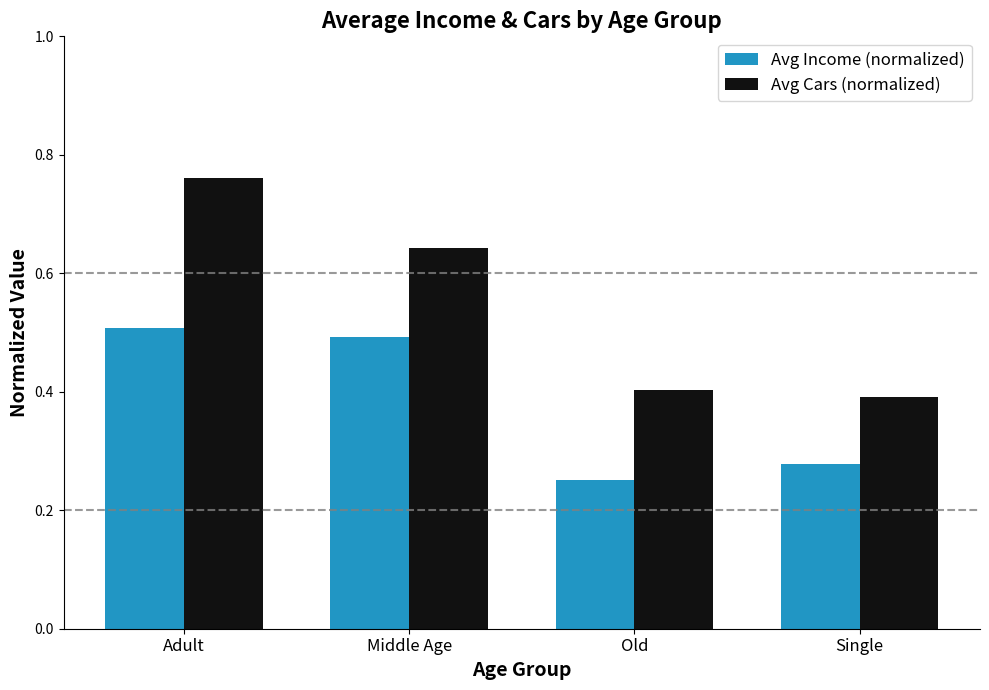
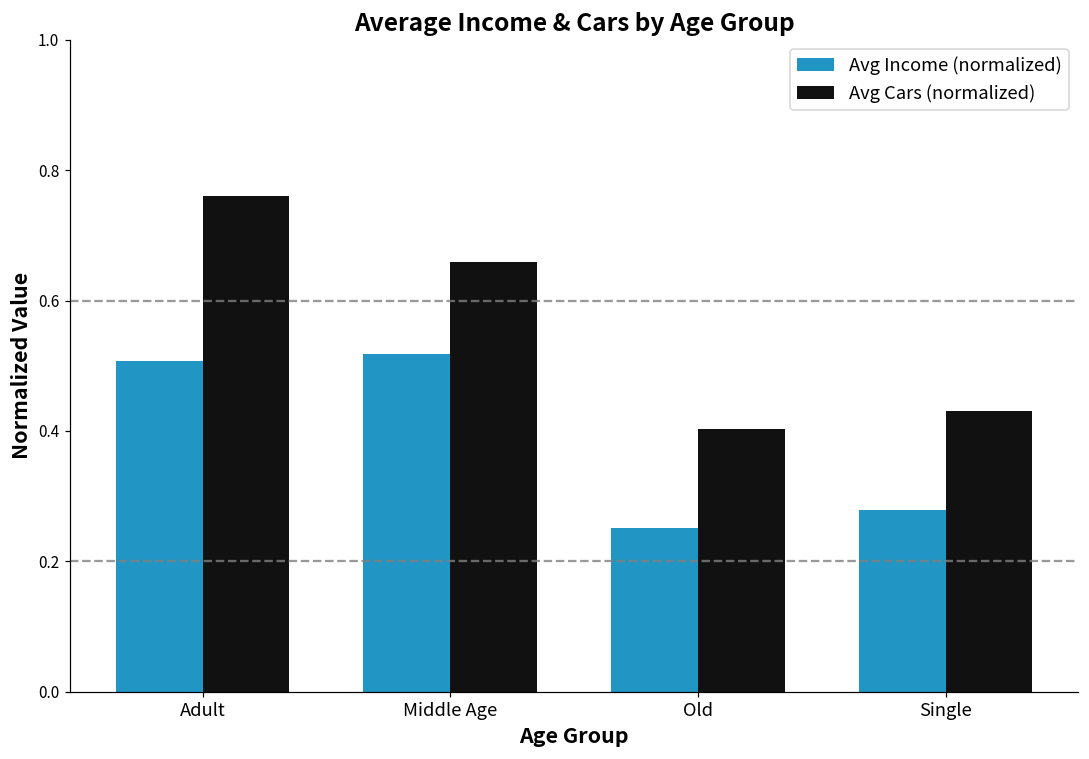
  {
    "Avg Income (normalized)": {
      "Adult": 0.51,
-     "Middle Age": 0.49,
+     "Middle Age": 0.52,
      "Old": 0.25,
      "Single": 0.28
    },
    "Avg Cars (normalized)": {
      "Adult": 0.76,
-     "Middle Age": 0.64,
+     "Middle Age": 0.66,
      "Old": 0.40,
-     "Single": 0.39
+     "Single": 0.43
    }
  }
